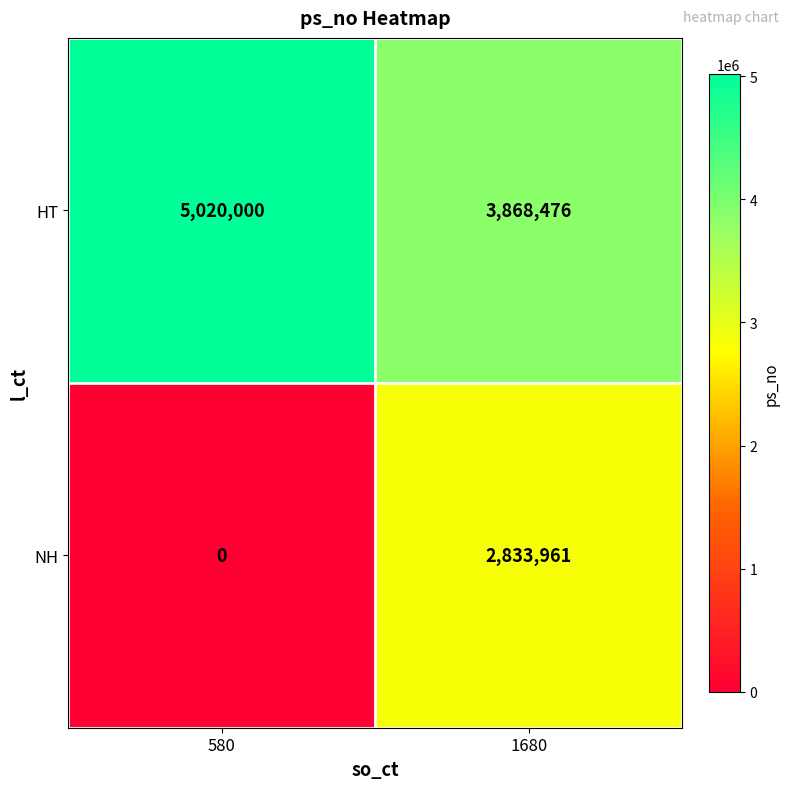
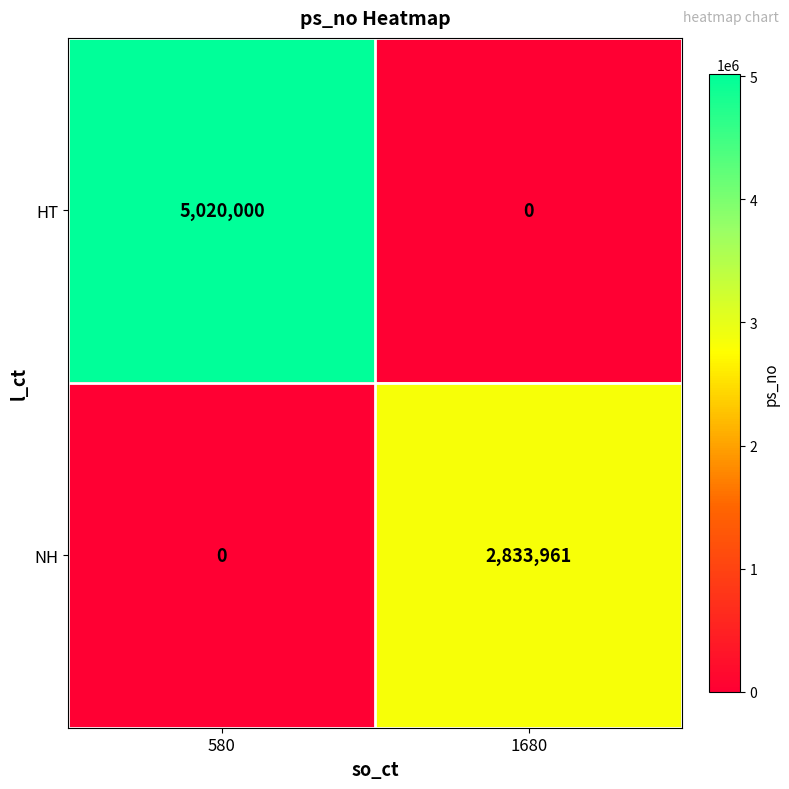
  {
    "HT": {
      "580": "5,020,000",
-     "1680": "3,868,476"
+     "1680": "0"
    },
    "NH": {
      "580": "0",
      "1680": "2,833,961"
    }
  }
